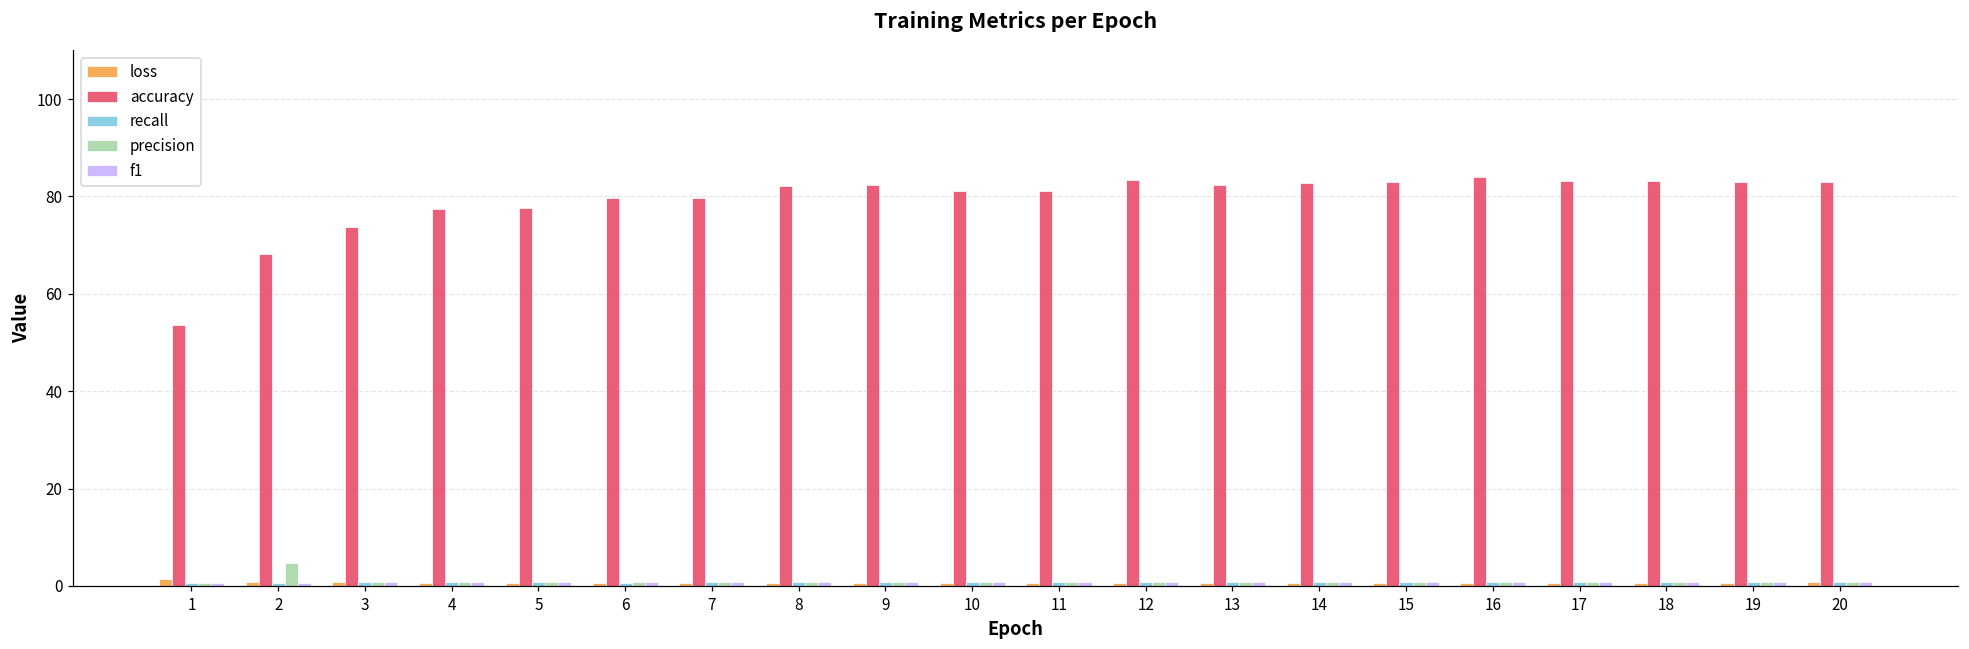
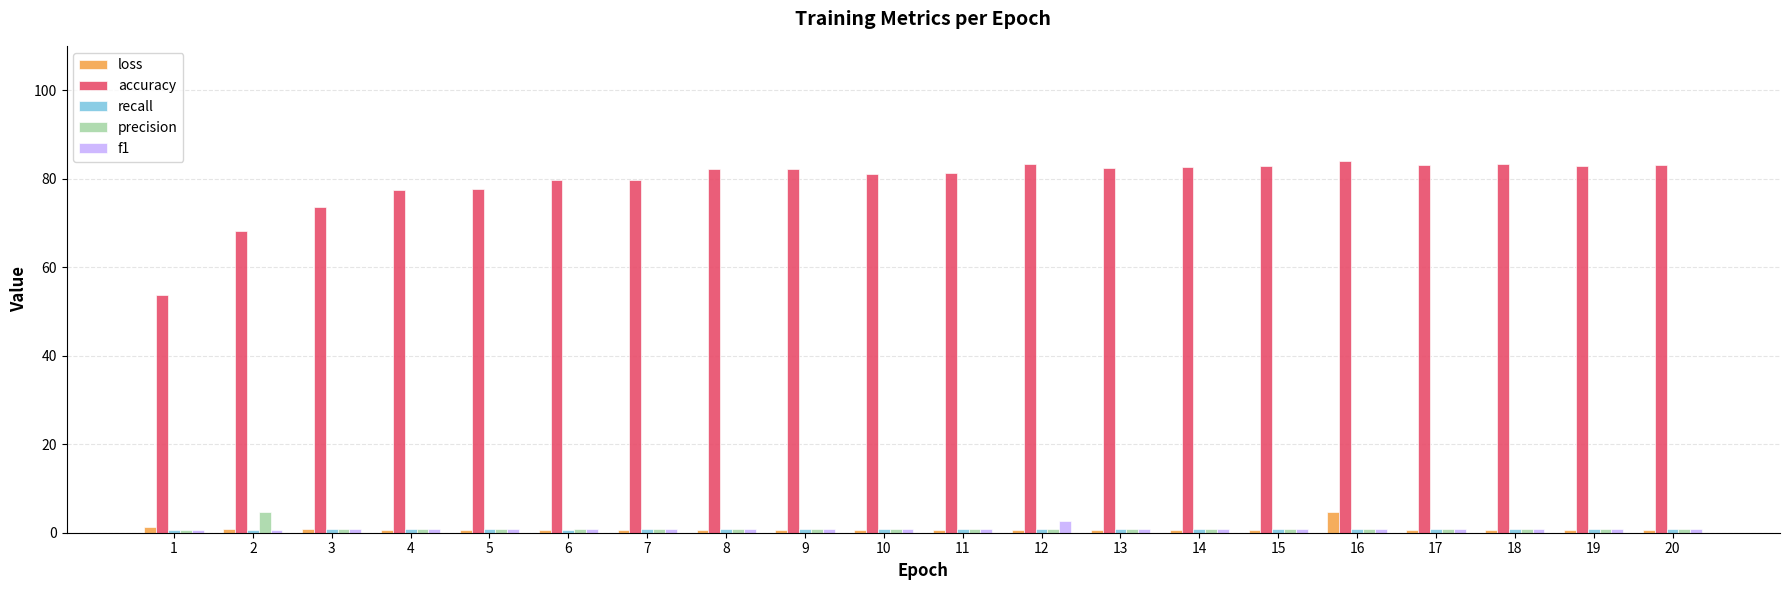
  {
    "loss": {
      "1": 1,
      "2": 1,
      "3": 1,
      "4": 1,
      "5": 1,
      "6": 1,
      "7": 1,
      "10": 1,
      "11": 1,
      "12": 1,
      "13": 1,
      "14": 1,
      "15": 1,
-     "16": 1,
+     "16": 5,
      "17": 1,
      "18": 1,
      "19": 1,
      "20": 1
    },
    "accuracy": {
      "1": 54,
      "2": 68,
      "3": 74,
      "4": 78,
      "5": 78,
      "6": 80,
      "7": 80,
      "8": 82,
      "9": 82,
      "10": 81,
      "11": 81,
      "12": 83,
      "13": 82,
      "14": 83,
      "15": 83,
      "16": 84,
      "17": 83,
      "18": 83,
      "19": 83,
      "20": 83
    },
    "recall": {
      "2": 1,
      "3": 1,
      "4": 1,
      "5": 1,
      "6": 1,
      "7": 1,
      "8": 1,
      "9": 1,
      "10": 1,
      "11": 1,
      "12": 1,
      "13": 1,
      "14": 1,
      "15": 1,
      "16": 1,
      "17": 1,
      "18": 1,
      "19": 1,
      "20": 1
    },
    "precision": {
      "1": 1,
      "2": 5,
      "3": 1,
      "4": 1,
      "5": 1,
      "6": 1,
      "7": 1,
      "8": 1,
      "9": 1,
      "10": 1,
      "11": 1,
      "12": 1,
      "13": 1,
      "14": 1,
      "15": 1,
      "16": 1,
      "17": 1,
      "18": 1,
      "19": 1,
      "20": 1
    },
    "f1": {
      "2": 1,
      "3": 1,
      "4": 1,
      "5": 1,
      "6": 1,
      "7": 1,
      "8": 1,
      "9": 1,
      "10": 1,
      "11": 1,
-     "12": 1,
+     "12": 3,
      "13": 1,
      "14": 1,
      "15": 1,
      "16": 1,
      "17": 1,
      "18": 1,
      "19": 1,
      "20": 1
    }
  }
